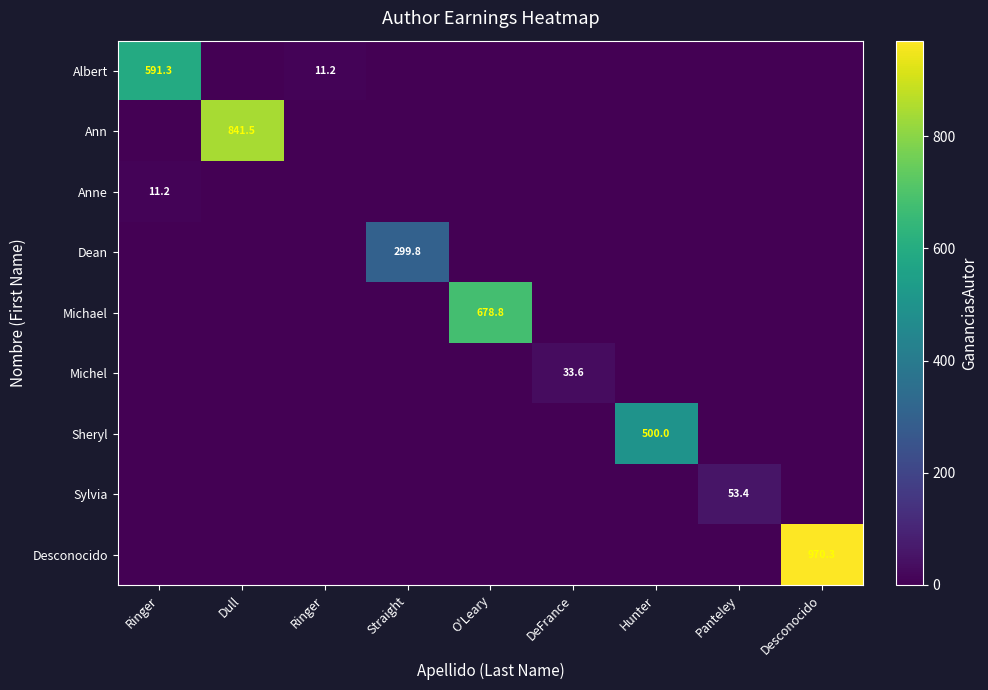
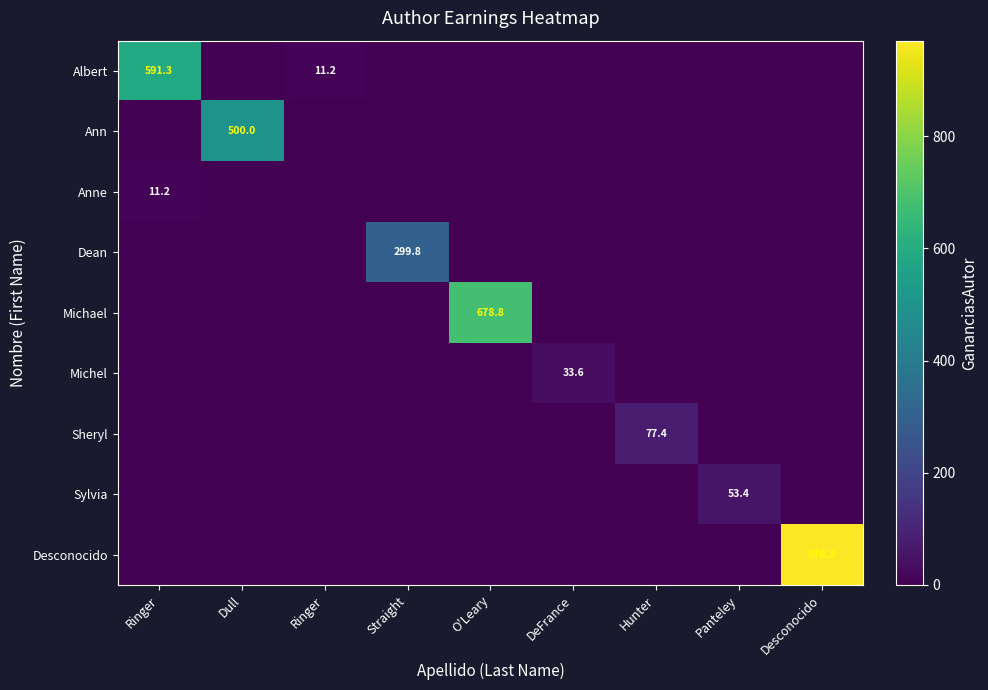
  {
    "Ann": {
-     "Dull": 841.5
+     "Dull": 500.0
    },
    "Dean": {
      "Straight": 299.8
    },
    "Michael": {
      "O'Leary": 678.8
    },
    "Michel": {
      "DeFrance": 33.6
    },
    "Sheryl": {
-     "Hunter": 500.0
+     "Hunter": 77.4
    },
    "Sylvia": {
      "Panteley": 53.4
    }
  }
